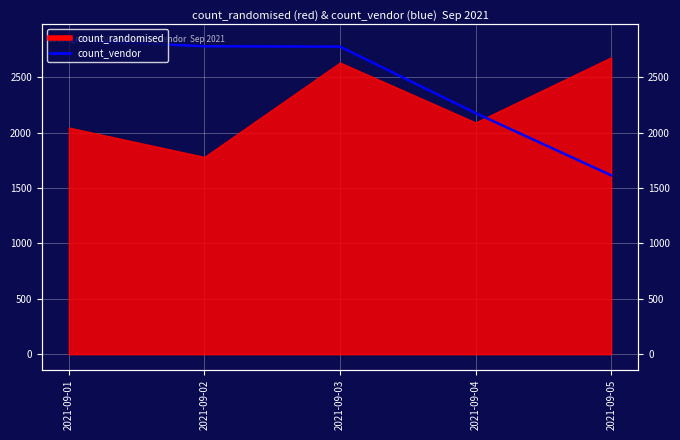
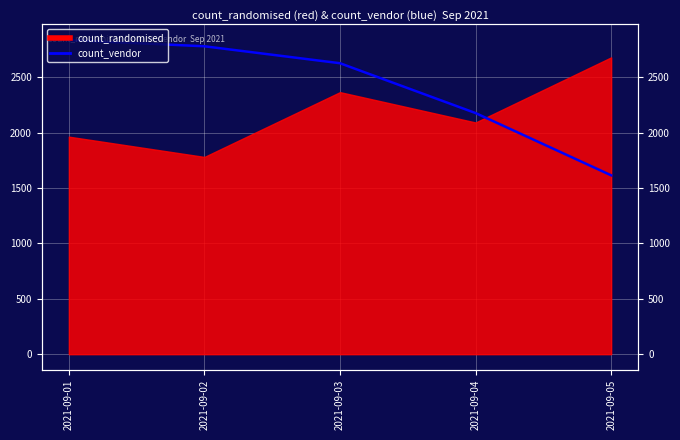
  {
    "count_randomised": {
-     "2021-09-01": 2050,
+     "2021-09-01": 1960,
      "2021-09-02": 1780,
-     "2021-09-03": 2630,
+     "2021-09-03": 2370,
      "2021-09-04": 2090,
      "2021-09-05": 2680
    },
    "count_vendor": {
      "2021-09-02": 2780,
-     "2021-09-03": 2780,
+     "2021-09-03": 2630,
      "2021-09-04": 2180,
      "2021-09-05": 1620
    }
  }
